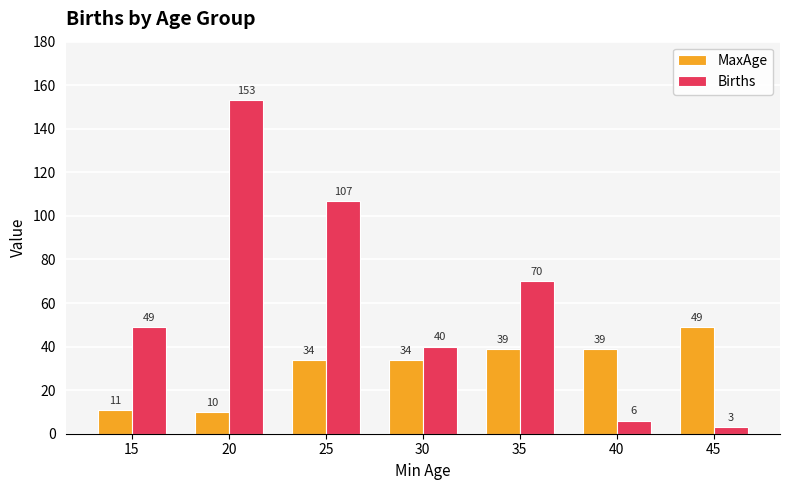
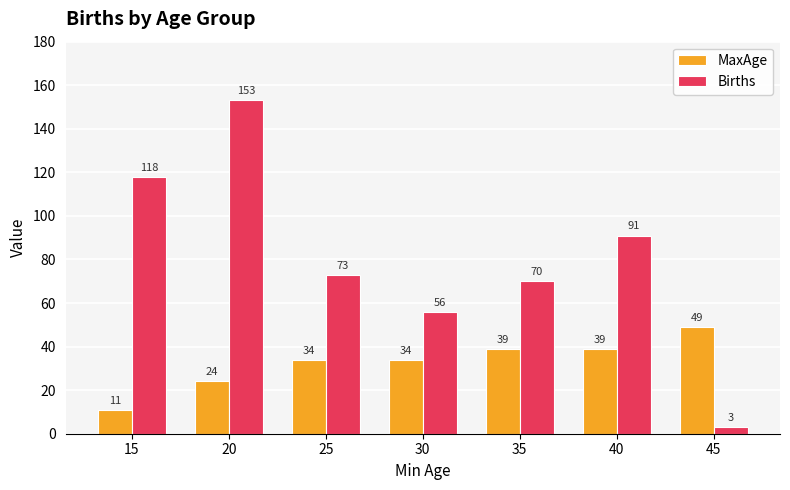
  {
    "MaxAge": {
      "15": 11,
-     "20": 10,
+     "20": 24,
      "25": 34,
      "30": 34,
      "35": 39,
      "40": 39,
      "45": 49
    },
    "Births": {
-     "15": 49,
+     "15": 118,
      "20": 153,
-     "25": 107,
-     "30": 40,
+     "25": 73,
+     "30": 56,
      "35": 70,
-     "40": 6,
+     "40": 91,
      "45": 3
    }
  }
